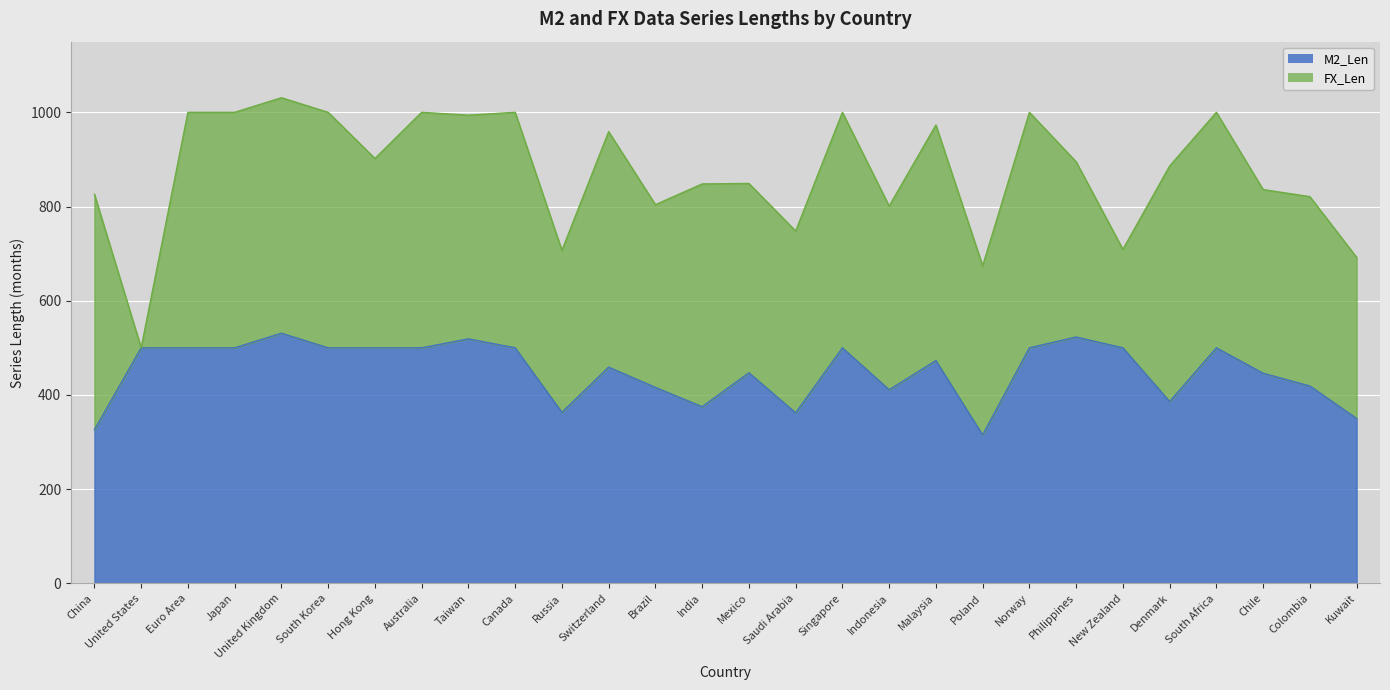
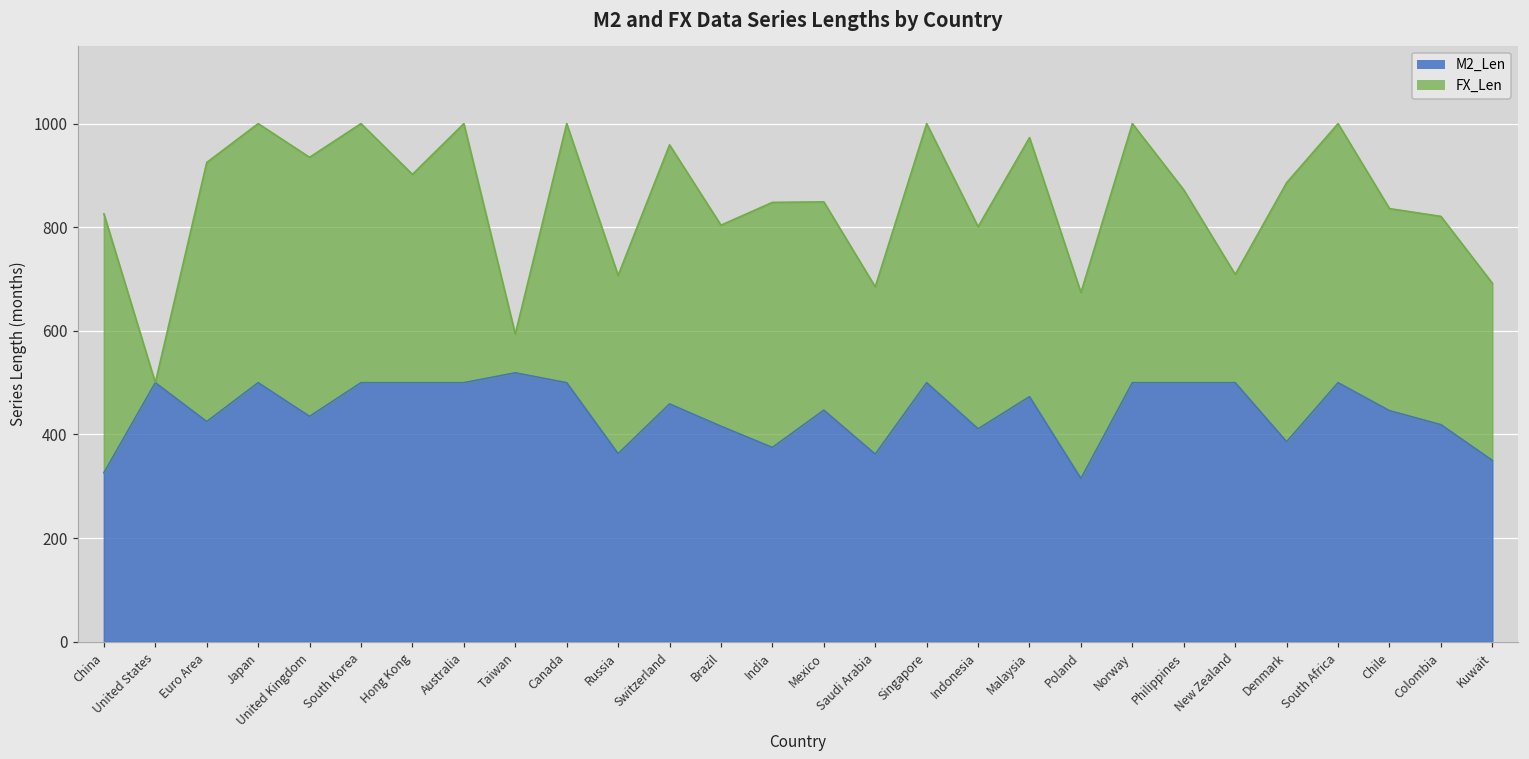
  {
    "M2_Len": {
      "China": 330,
-     "Euro Area": 500,
+     "Euro Area": 430,
      "Japan": 500,
-     "United Kingdom": 530,
+     "United Kingdom": 440,
      "South Korea": 500,
      "Hong Kong": 500,
      "Australia": 500,
      "Taiwan": 520,
      "Canada": 500,
      "Russia": 360,
      "Switzerland": 460,
      "Brazil": 420,
      "India": 380,
      "Mexico": 450,
      "Saudi Arabia": 360,
      "Singapore": 500,
      "Indonesia": 410,
      "Malaysia": 470,
      "Poland": 320,
      "Norway": 500,
-     "Philippines": 520,
+     "Philippines": 500,
      "New Zealand": 500,
      "Denmark": 390,
      "South Africa": 500,
      "Chile": 450,
      "Colombia": 420,
      "Kuwait": 350
    },
    "FX_Len": {
      "China": 500,
      "Euro Area": 500,
      "Japan": 500,
      "United Kingdom": 500,
      "South Korea": 500,
      "Hong Kong": 400,
      "Australia": 500,
-     "Taiwan": 480,
+     "Taiwan": 80,
      "Canada": 500,
      "Russia": 340,
      "Switzerland": 500,
      "Brazil": 390,
      "India": 470,
      "Mexico": 400,
-     "Saudi Arabia": 390,
+     "Saudi Arabia": 320,
      "Singapore": 500,
      "Indonesia": 390,
      "Malaysia": 500,
      "Poland": 360,
      "Norway": 500,
      "Philippines": 370,
      "New Zealand": 210,
      "Denmark": 500,
      "South Africa": 500,
      "Chile": 390,
      "Colombia": 400,
      "Kuwait": 340
    }
  }
